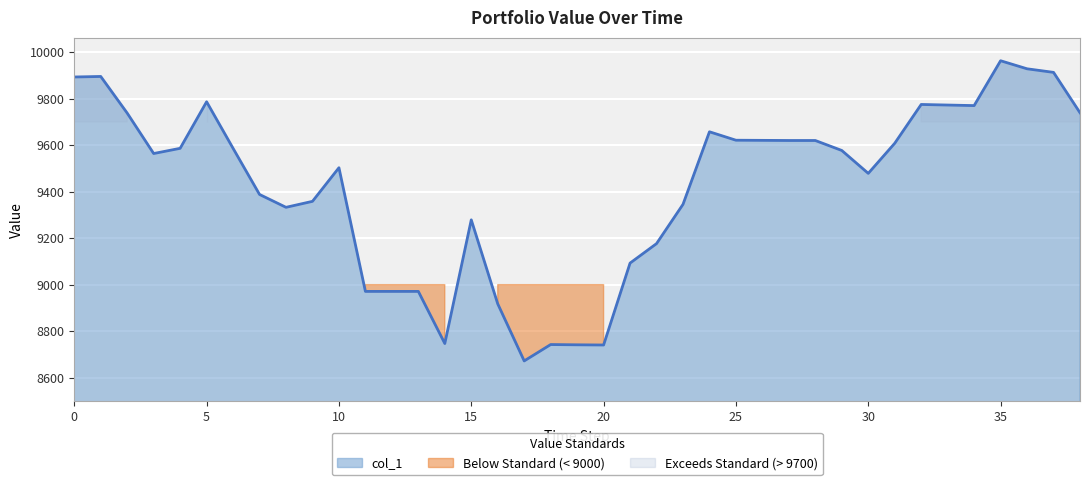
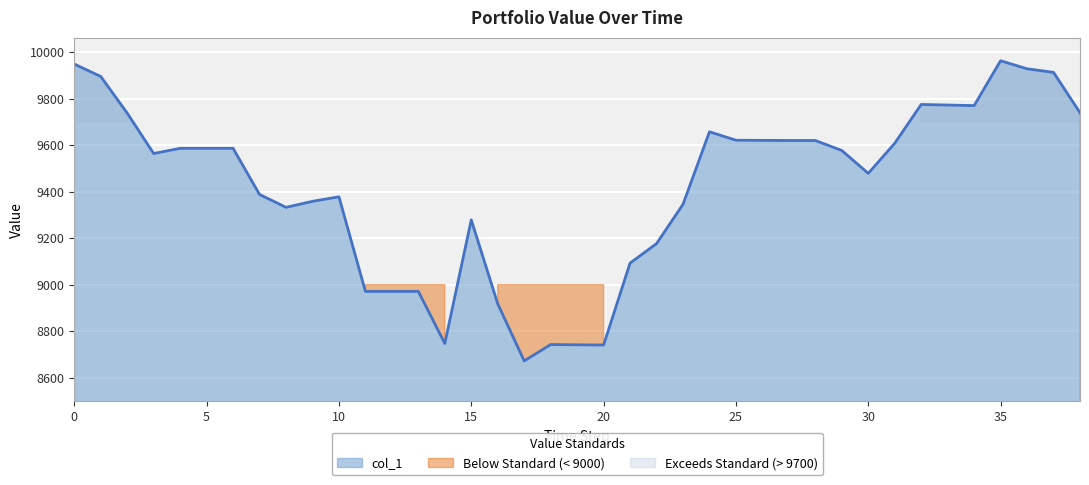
  {
-   "0": 9890,
-   "5": 9790,
-   "10": 9500,
+   "0": 9950,
+   "5": 9590,
+   "10": 9380,
    "15": 9280,
    "20": 8740,
    "25": 9620,
    "30": 9480,
    "35": 9960
  }
